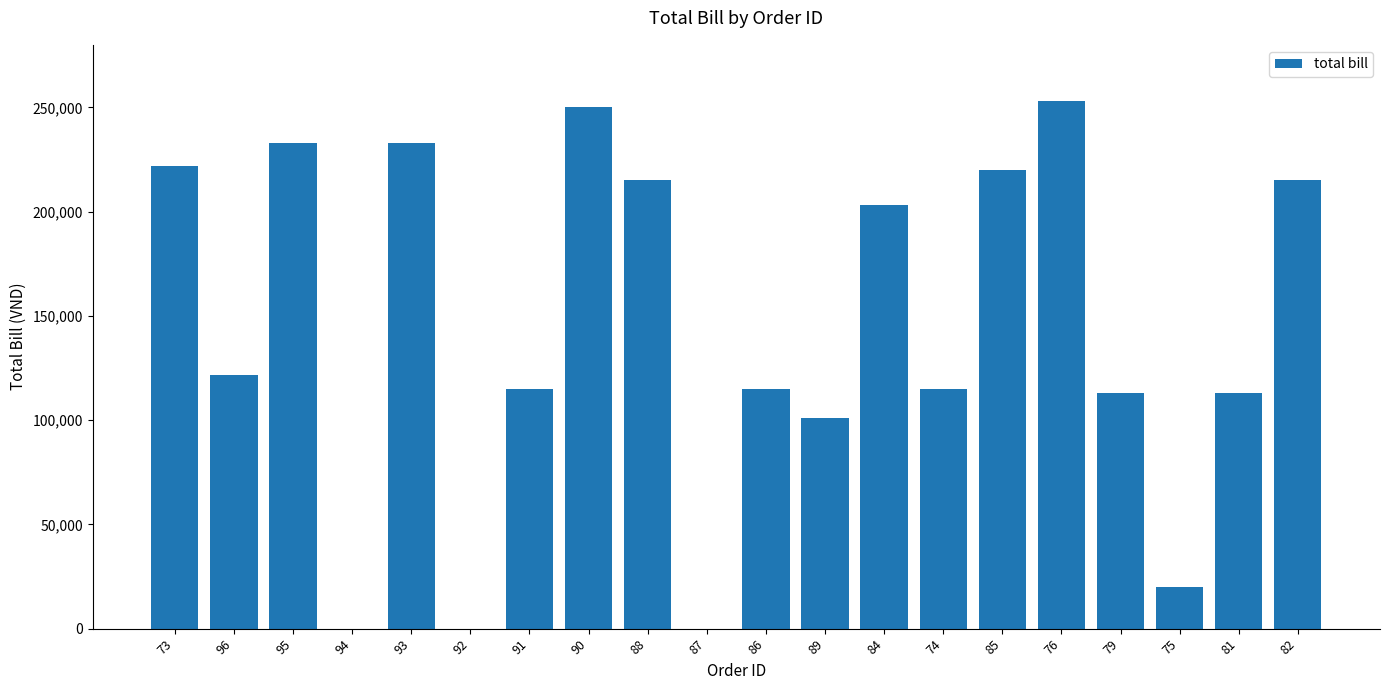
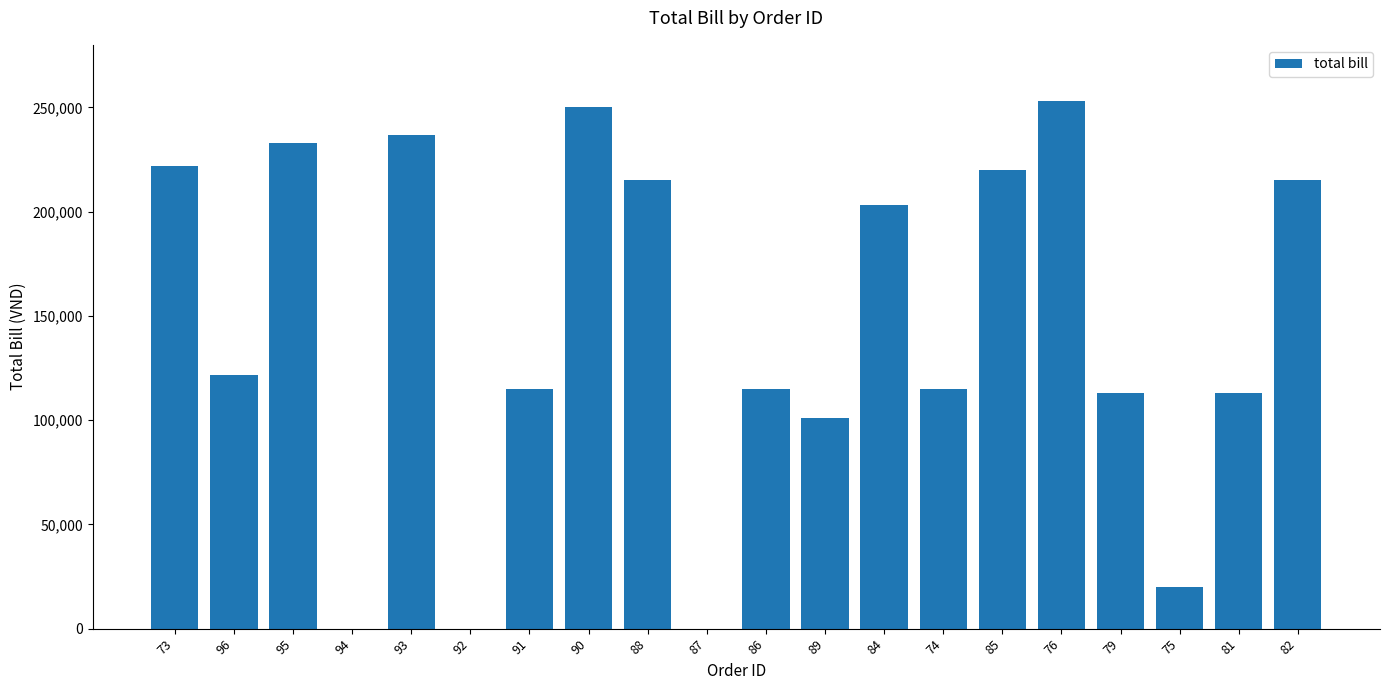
  {
    "73": "222,000",
    "96": "122,000",
    "95": "233,000",
    "94": "0",
-   "93": "233,000",
+   "93": "237,000",
    "92": "0",
    "91": "115,000",
    "90": "250,000",
    "88": "215,000",
    "87": "0",
    "86": "115,000",
    "89": "101,000",
    "84": "203,000",
    "74": "115,000",
    "85": "220,000",
    "76": "253,000",
    "79": "113,000",
    "75": "20,000",
    "81": "113,000",
    "82": "215,000"
  }
